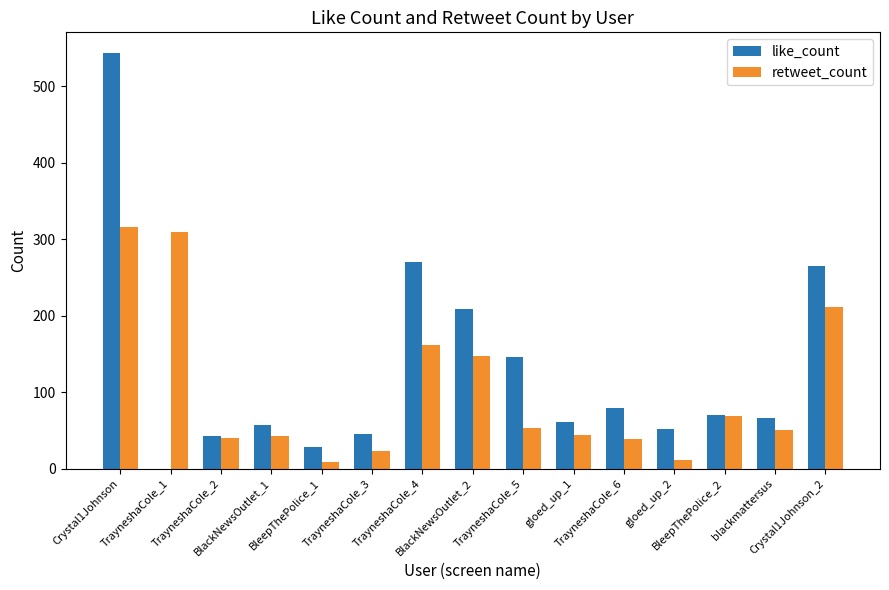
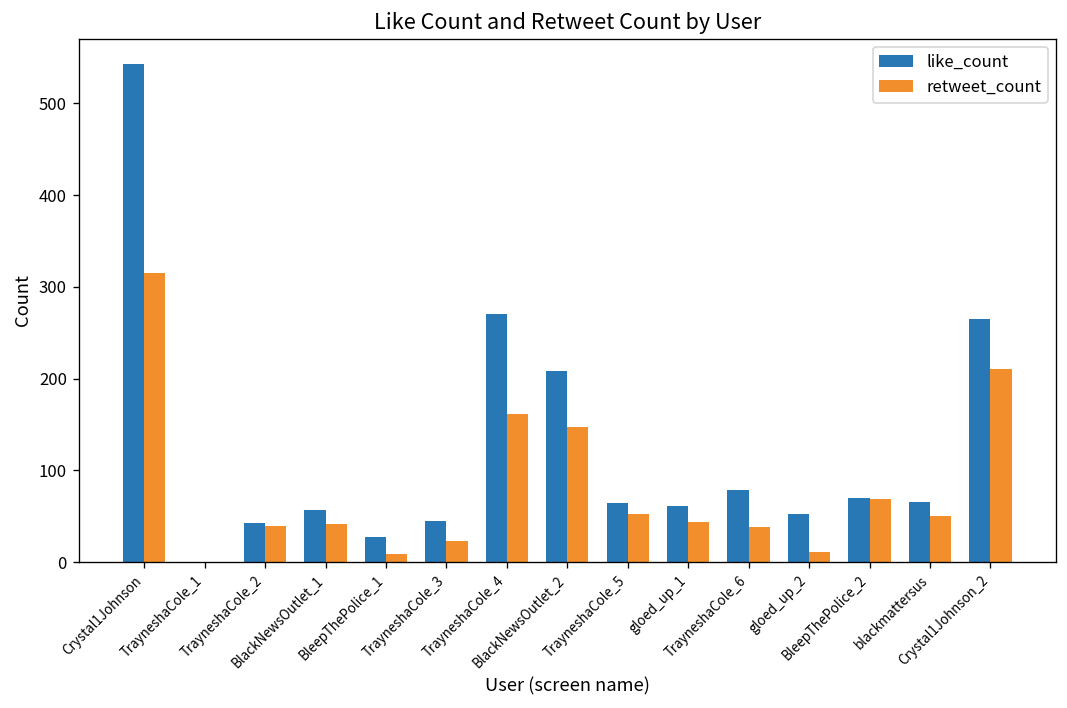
  {
    "like_count": {
      "Crystal1Johnson": 540,
      "TrayneshaCole_1": 0,
      "TrayneshaCole_2": 40,
      "BlackNewsOutlet_1": 60,
      "BleepThePolice_1": 30,
      "TrayneshaCole_3": 50,
      "TrayneshaCole_4": 270,
      "BlackNewsOutlet_2": 210,
-     "TrayneshaCole_5": 150,
+     "TrayneshaCole_5": 70,
      "gloed_up_1": 60,
      "TrayneshaCole_6": 80,
      "gloed_up_2": 50,
      "BleepThePolice_2": 70,
      "blackmattersus": 70,
      "Crystal1Johnson_2": 270
    },
    "retweet_count": {
      "Crystal1Johnson": 320,
-     "TrayneshaCole_1": 310,
+     "TrayneshaCole_1": 0,
      "TrayneshaCole_2": 40,
      "BlackNewsOutlet_1": 40,
      "BleepThePolice_1": 10,
      "TrayneshaCole_3": 20,
      "TrayneshaCole_4": 160,
      "BlackNewsOutlet_2": 150,
      "TrayneshaCole_5": 50,
      "gloed_up_1": 40,
      "TrayneshaCole_6": 40,
      "gloed_up_2": 10,
      "BleepThePolice_2": 70,
      "blackmattersus": 50,
      "Crystal1Johnson_2": 210
    }
  }
